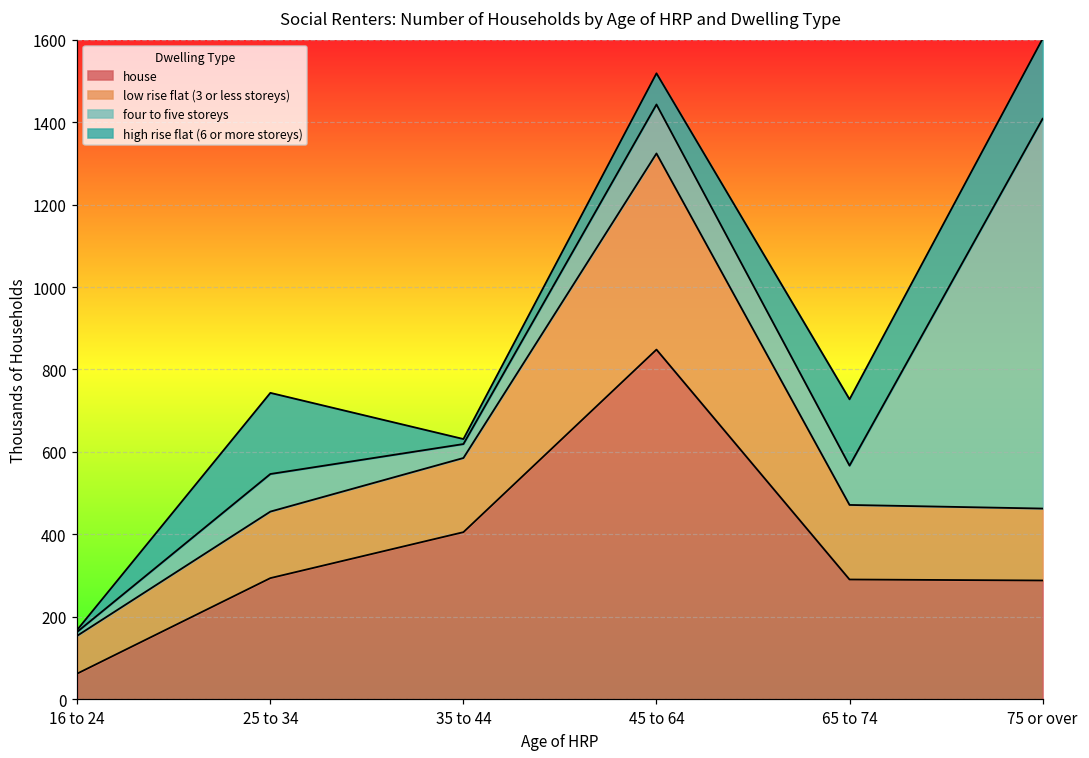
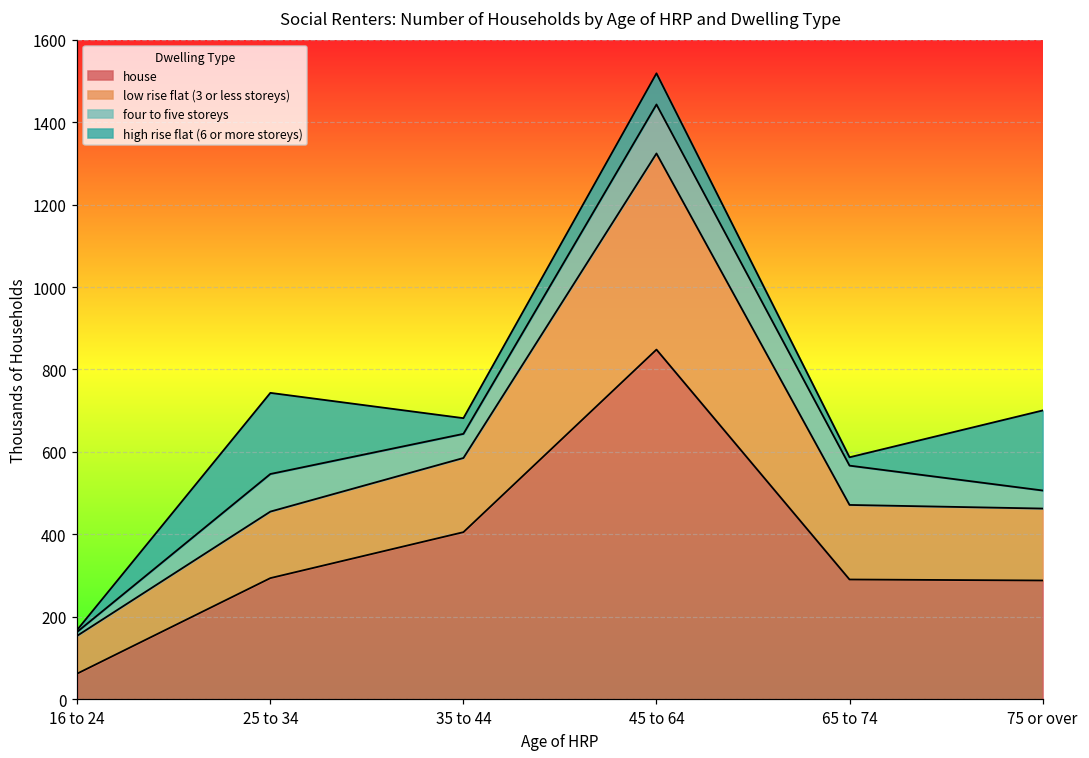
  {
    "four to five storeys": {
      "25 to 34": 90,
-     "35 to 44": 30,
+     "35 to 44": 60,
      "45 to 64": 120,
      "65 to 74": 100,
-     "75 or over": 950
+     "75 or over": 40
    },
    "high rise flat (6 or more storeys)": {
      "25 to 34": 200,
-     "35 to 44": 10,
+     "35 to 44": 40,
      "45 to 64": 80,
-     "65 to 74": 160,
+     "65 to 74": 20,
      "75 or over": 190
    }
  }
